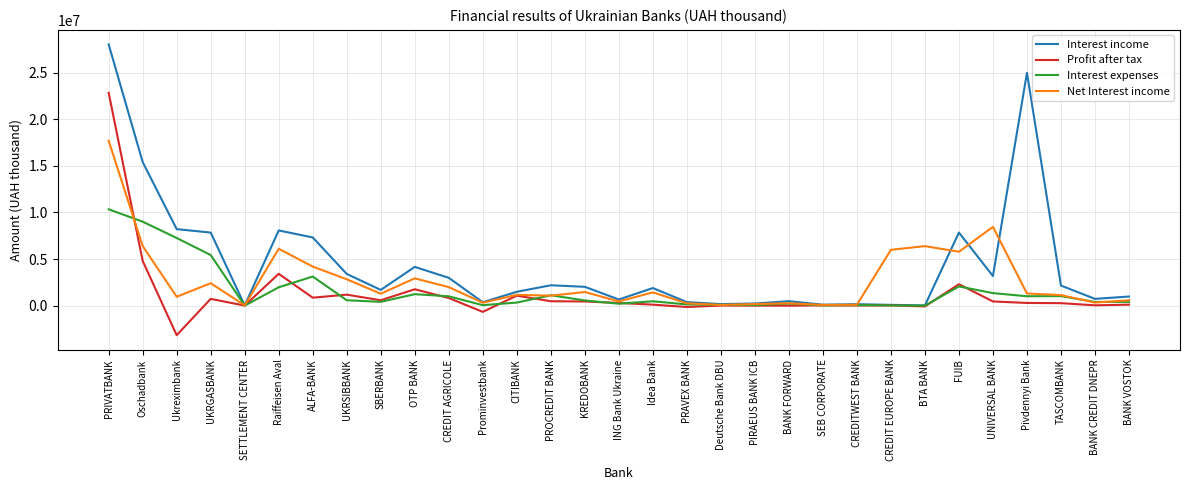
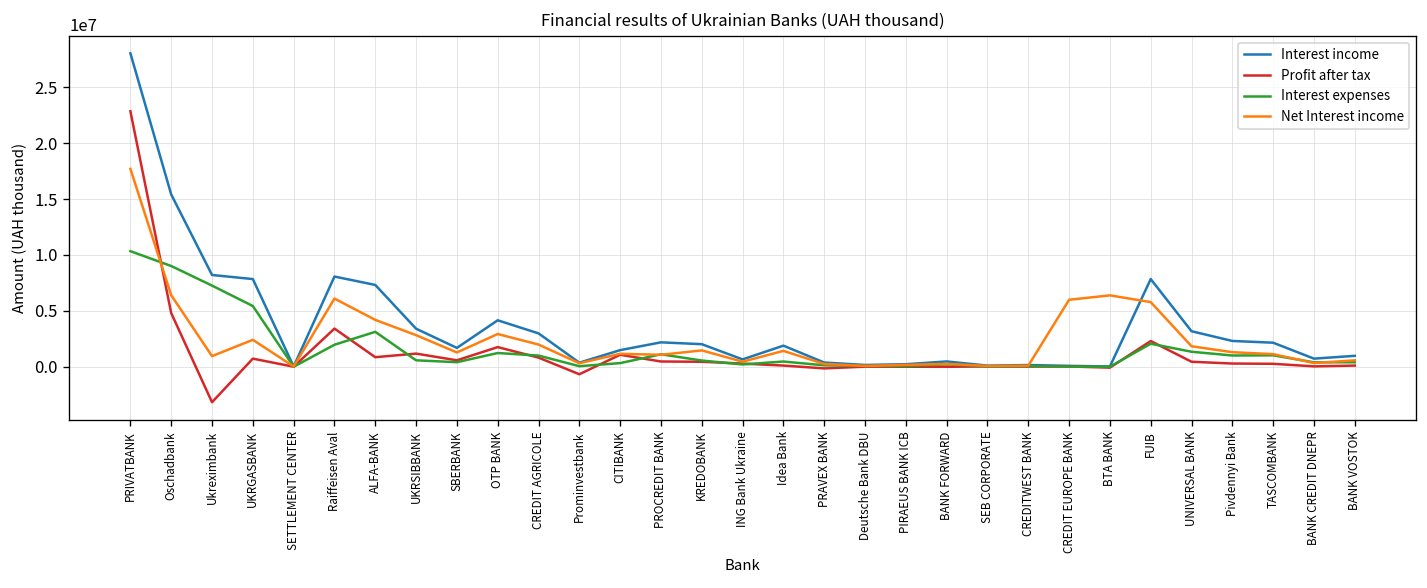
  {
    "Interest income": {
      "PRIVATBANK": 28000000,
      "Oschadbank": 15000000,
      "Ukreximbank": 8000000,
      "UKRGASBANK": 8000000,
      "Raiffeisen Aval": 8000000,
      "ALFA-BANK": 7000000,
      "UKRSIBBANK": 3000000,
      "SBERBANK": 2000000,
      "OTP BANK": 4000000,
      "CREDIT AGRICOLE": 3000000,
      "CITIBANK": 1000000,
      "PROCREDIT BANK": 2000000,
      "KREDOBANK": 2000000,
      "Idea Bank": 2000000,
      "FUIB": 8000000,
      "UNIVERSAL BANK": 3000000,
-     "Pivdennyi Bank": 25000000,
+     "Pivdennyi Bank": 2000000,
      "TASCOMBANK": 2000000,
      "BANK CREDIT DNEPR": 1000000,
      "BANK VOSTOK": 1000000
    },
    "Profit after tax": {
      "PRIVATBANK": 23000000,
      "Oschadbank": 5000000,
      "Ukreximbank": -3000000,
      "UKRGASBANK": 1000000,
      "Raiffeisen Aval": 3000000,
      "ALFA-BANK": 1000000,
      "UKRSIBBANK": 1000000,
      "OTP BANK": 2000000,
      "Prominvestbank": -1000000,
      "PROCREDIT BANK": 0,
      "Idea Bank": 0,
      "PRAVEX BANK": 0,
      "UNIVERSAL BANK": 0,
      "Pivdennyi Bank": 0,
      "TASCOMBANK": 0,
      "BANK CREDIT DNEPR": 0,
      "BANK VOSTOK": 0
    },
    "Interest expenses": {
      "PRIVATBANK": 10000000,
      "Oschadbank": 9000000,
      "Ukreximbank": 7000000,
      "UKRGASBANK": 5000000,
      "Raiffeisen Aval": 2000000,
      "ALFA-BANK": 3000000,
      "UKRSIBBANK": 1000000,
      "OTP BANK": 1000000,
      "CITIBANK": 0,
      "Idea Bank": 0,
      "UNIVERSAL BANK": 1000000,
      "Pivdennyi Bank": 1000000
    },
    "Net Interest income": {
      "PRIVATBANK": 18000000,
      "Oschadbank": 6000000,
      "Ukreximbank": 1000000,
      "UKRGASBANK": 2000000,
      "Raiffeisen Aval": 6000000,
      "ALFA-BANK": 4000000,
      "UKRSIBBANK": 3000000,
      "SBERBANK": 1000000,
      "OTP BANK": 3000000,
      "CREDIT AGRICOLE": 2000000,
      "KREDOBANK": 1000000,
      "Idea Bank": 1000000,
      "CREDIT EUROPE BANK": 6000000,
      "BTA BANK": 6000000,
      "FUIB": 6000000,
-     "UNIVERSAL BANK": 8000000,
+     "UNIVERSAL BANK": 2000000,
      "Pivdennyi Bank": 1000000
    }
  }
